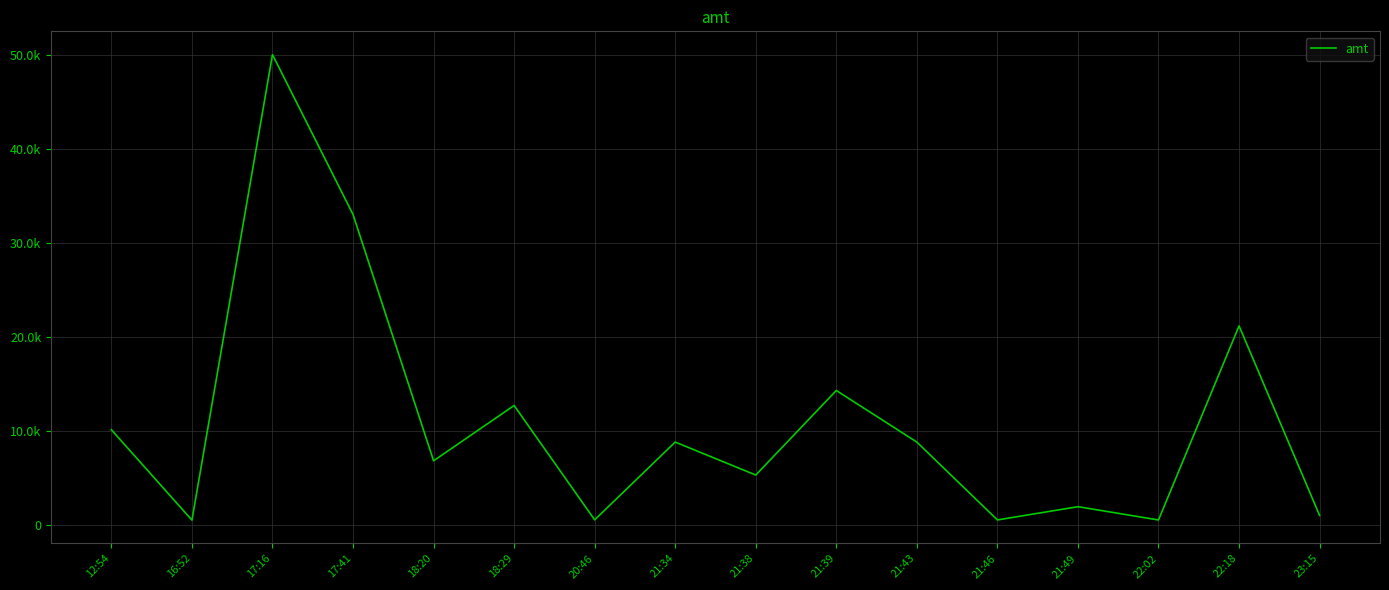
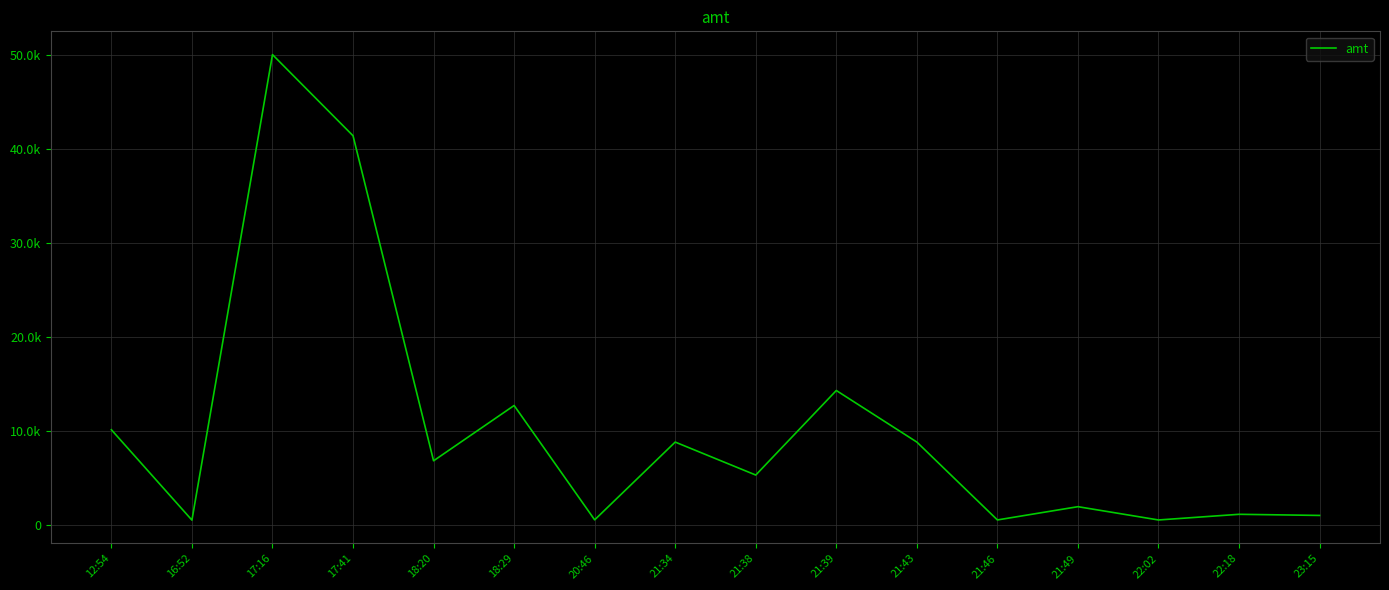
  {
    "12:54": 10000,
    "16:52": 1000,
    "17:16": 50000,
-   "17:41": 33000,
+   "17:41": 41000,
    "18:20": 7000,
    "18:29": 13000,
    "20:46": 1000,
    "21:34": 9000,
    "21:38": 5000,
    "21:39": 14000,
    "21:43": 9000,
    "21:46": 1000,
    "21:49": 2000,
    "22:02": 1000,
-   "22:18": 21000,
+   "22:18": 1000,
    "23:15": 1000
  }
